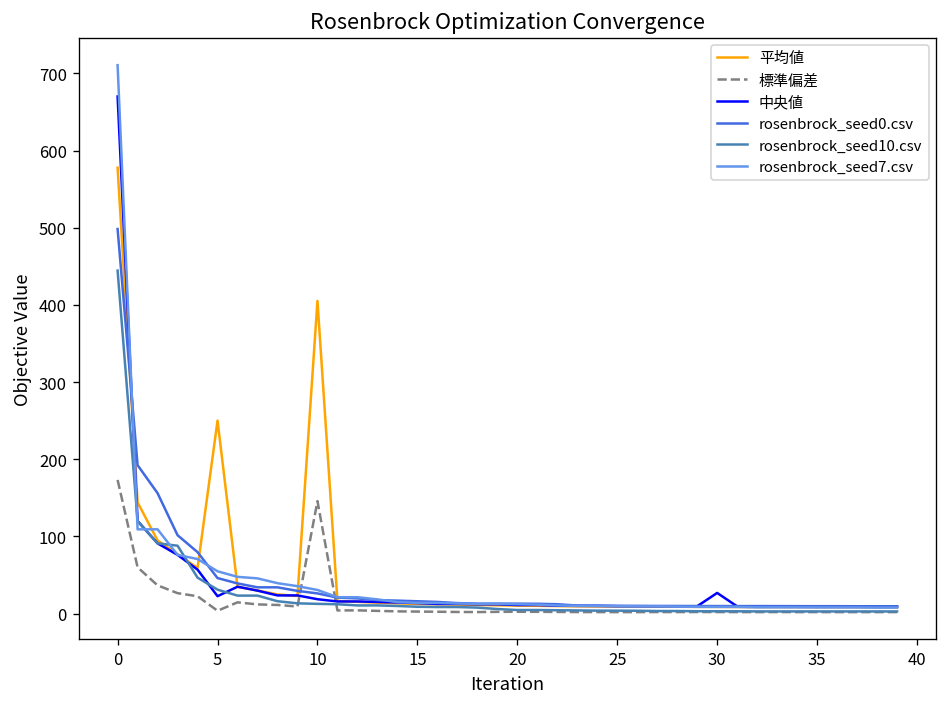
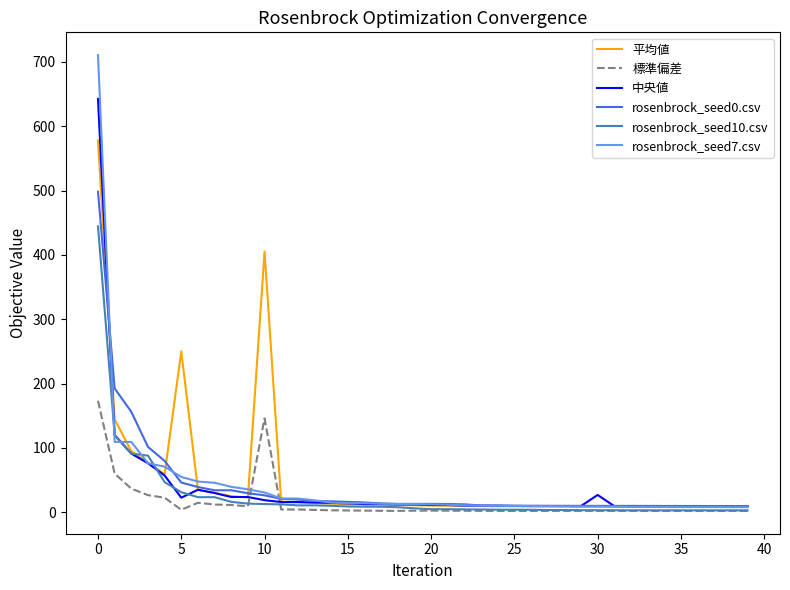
  {
    "平均値": {
      "0": 580,
      "5": 250,
      "10": 410
    },
    "標準偏差": {
      "0": 170,
      "5": 0,
      "10": 150,
      "15": 0
    },
    "中央値": {
-     "0": 670,
+     "0": 640,
      "5": 20,
      "10": 20,
      "30": 30
    }
  }
